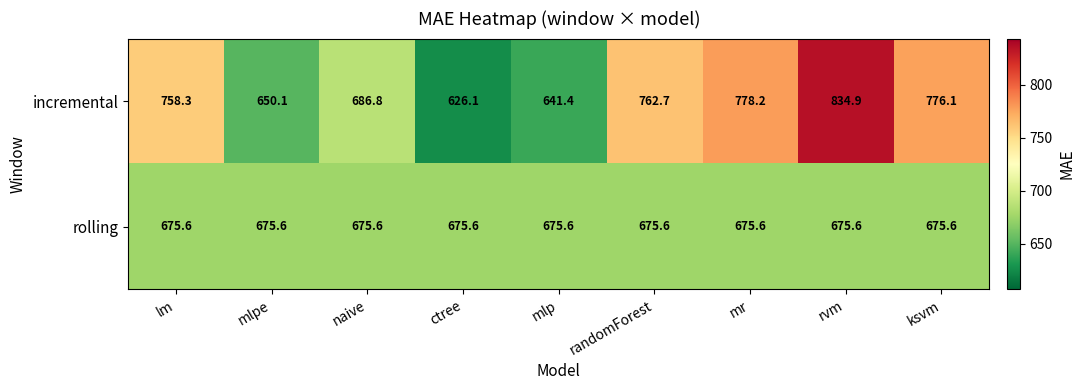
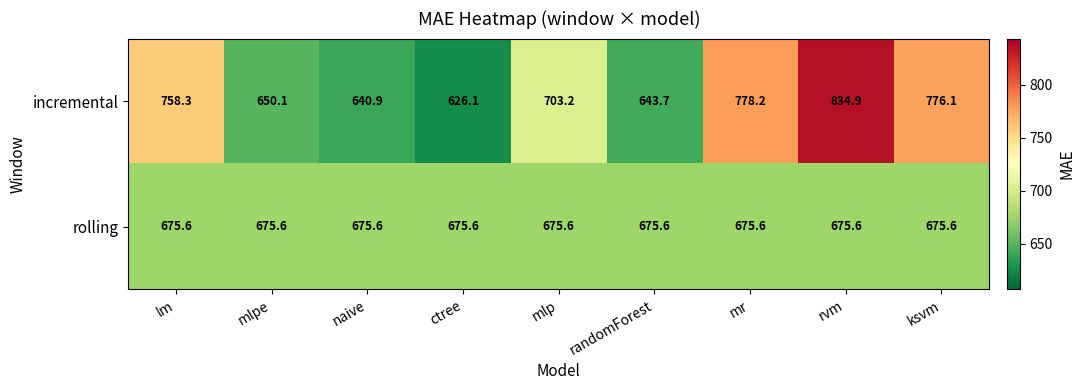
  {
    "incremental": {
      "lm": 758.3,
      "mlpe": 650.1,
-     "naive": 686.8,
+     "naive": 640.9,
      "ctree": 626.1,
-     "mlp": 641.4,
-     "randomForest": 762.7,
+     "mlp": 703.2,
+     "randomForest": 643.7,
      "mr": 778.2,
      "rvm": 834.9,
      "ksvm": 776.1
    },
    "rolling": {
      "lm": 675.6,
      "mlpe": 675.6,
      "naive": 675.6,
      "ctree": 675.6,
      "mlp": 675.6,
      "randomForest": 675.6,
      "mr": 675.6,
      "rvm": 675.6,
      "ksvm": 675.6
    }
  }
